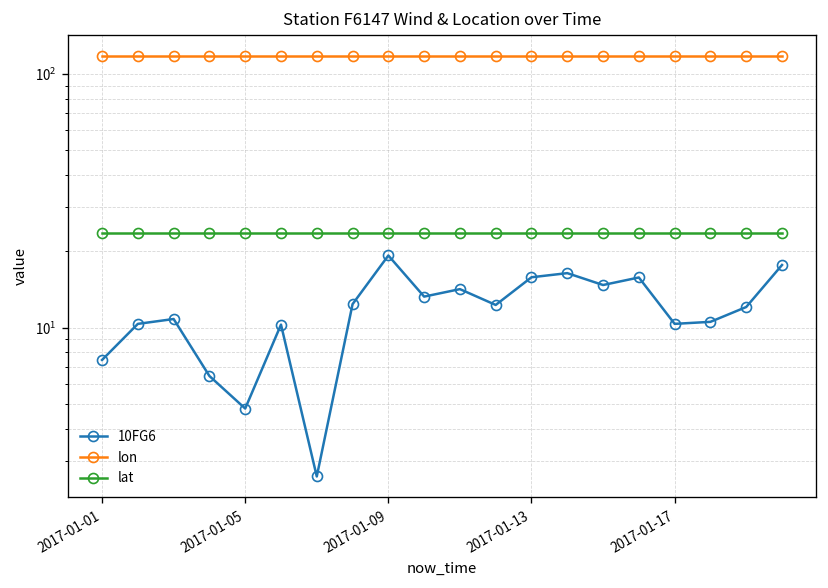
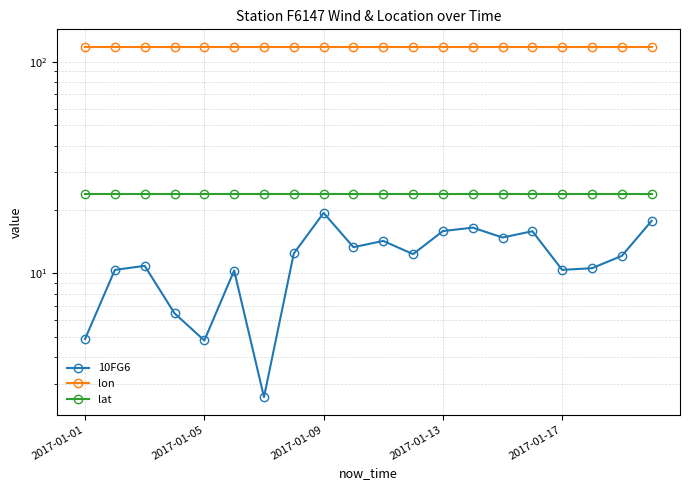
  {
    "10FG6": {
-     "2017-01-01": 7.5,
+     "2017-01-01": 4.9,
      "2017-01-05": 4.8,
      "2017-01-09": 19,
      "2017-01-13": 16,
      "2017-01-17": 10
    },
    "lon": {
      "2017-01-01": 120,
      "2017-01-05": 120,
      "2017-01-09": 120,
      "2017-01-13": 120,
      "2017-01-17": 120
    },
    "lat": {
      "2017-01-01": 24,
      "2017-01-05": 24,
      "2017-01-09": 24,
      "2017-01-13": 24,
      "2017-01-17": 24
    }
  }
